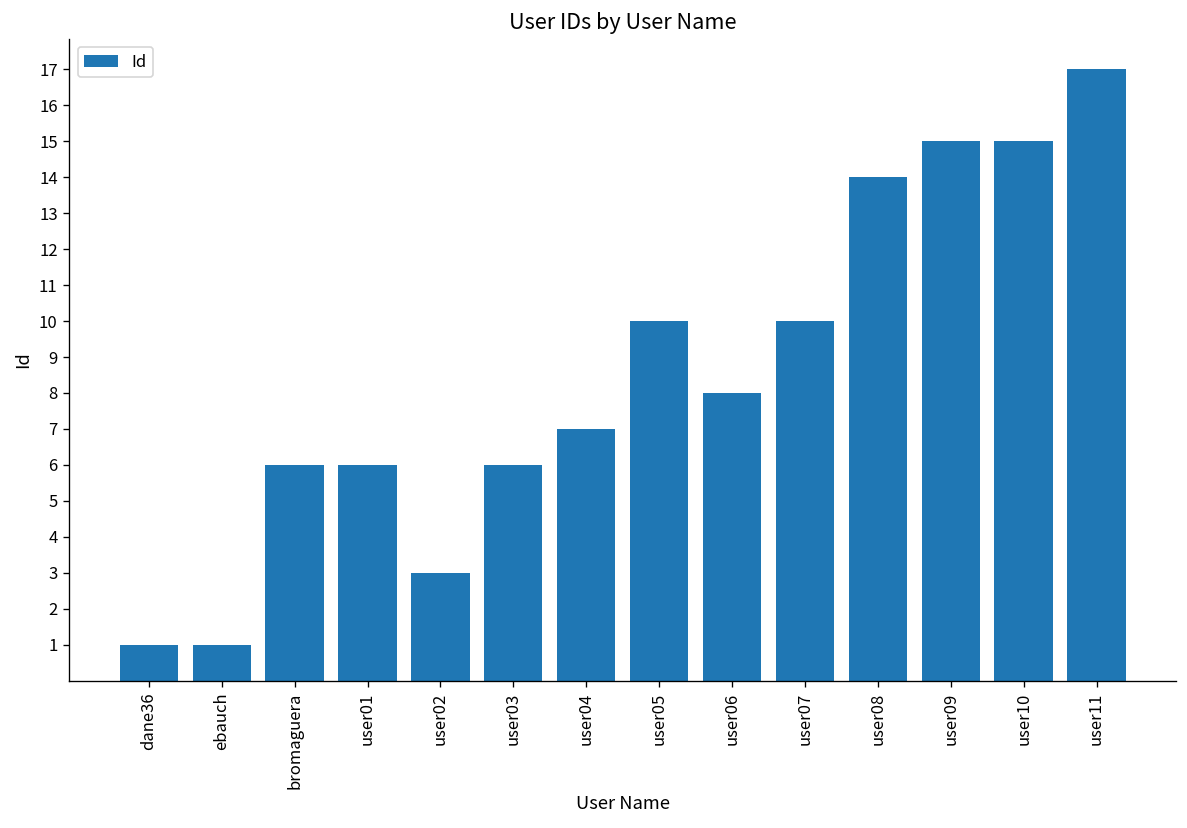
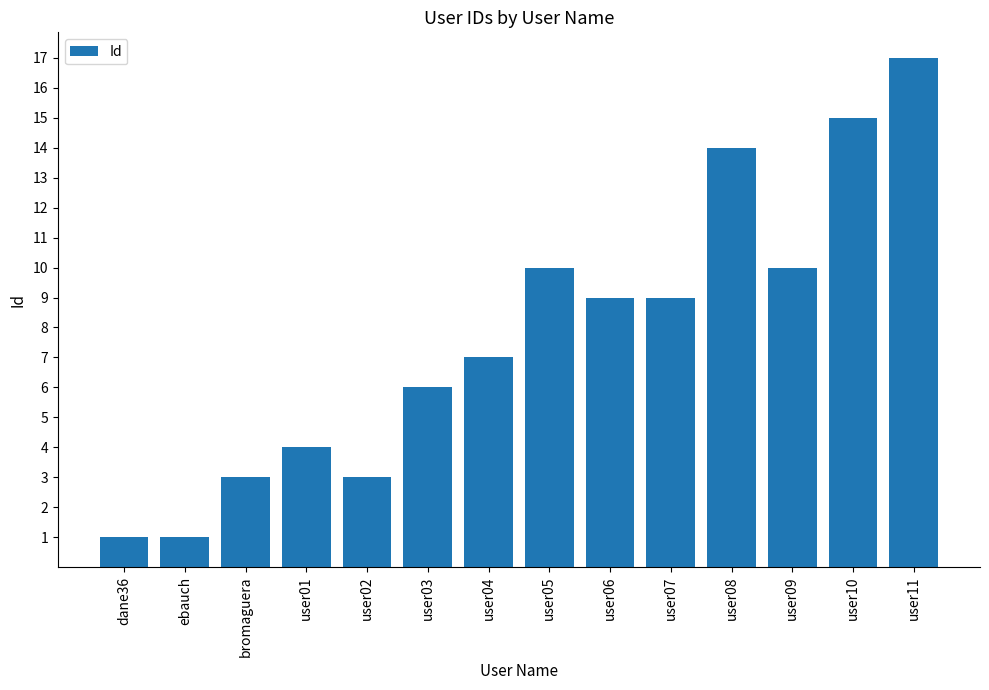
  {
    "dane36": 1,
    "ebauch": 1,
-   "bromaguera": 6,
-   "user01": 6,
+   "bromaguera": 3,
+   "user01": 4,
    "user02": 3,
    "user03": 6,
    "user04": 7,
    "user05": 10,
-   "user06": 8,
-   "user07": 10,
+   "user06": 9,
+   "user07": 9,
    "user08": 14,
-   "user09": 15,
+   "user09": 10,
    "user10": 15,
    "user11": 17
  }
